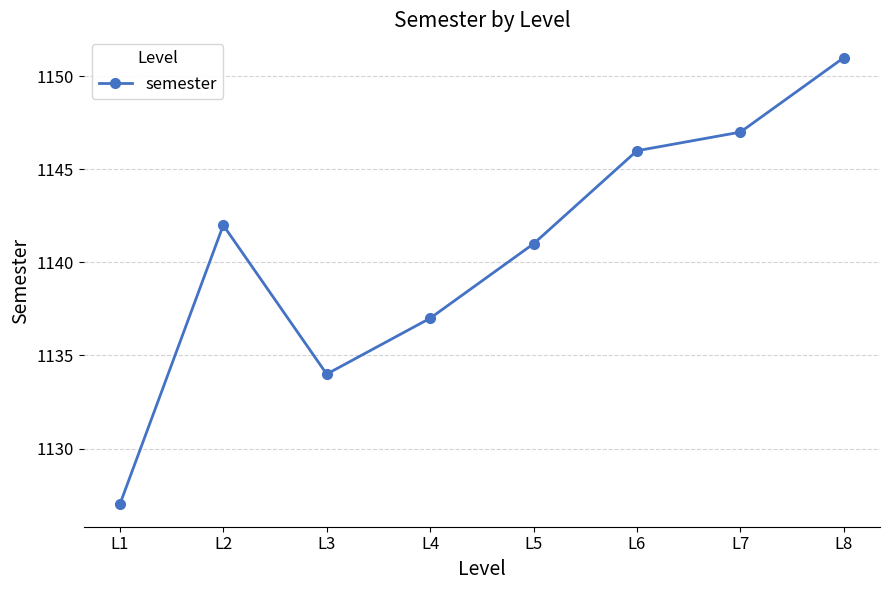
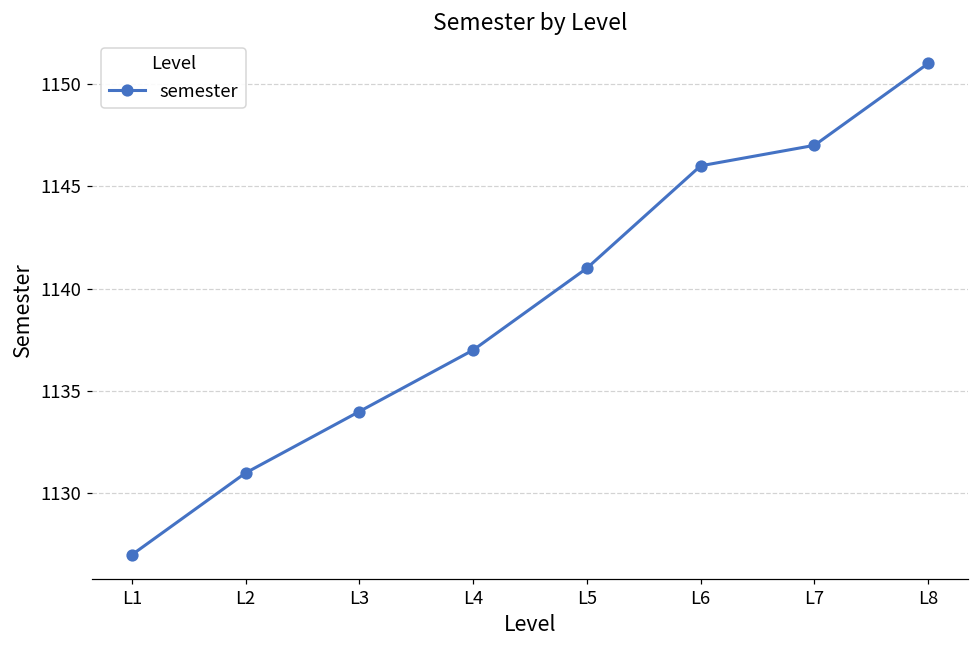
  {
    "L1": 1127,
-   "L2": 1142,
+   "L2": 1131,
    "L3": 1134,
    "L4": 1137,
    "L5": 1141,
    "L6": 1146,
    "L7": 1147,
    "L8": 1151
  }
